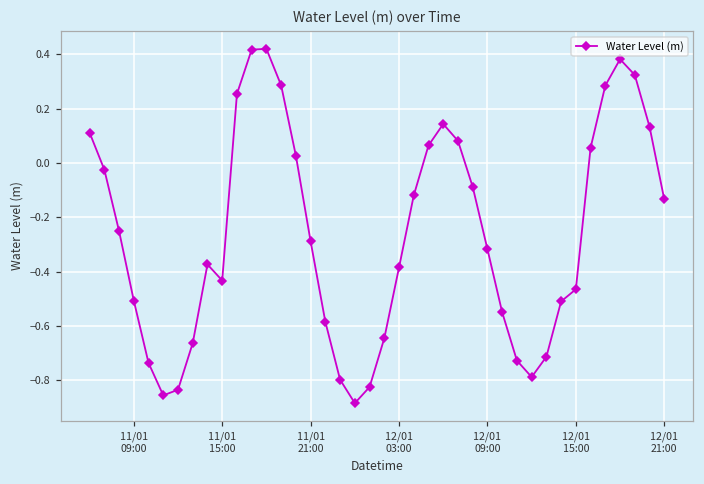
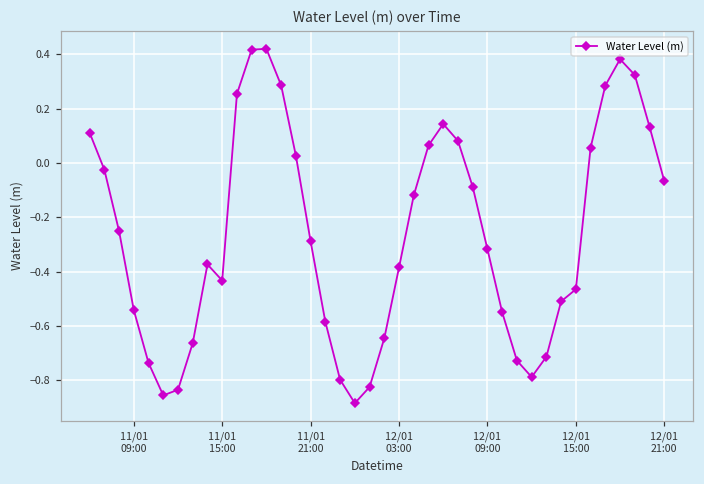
  {
-   "11/01 09:00": -0.51,
+   "11/01 09:00": -0.54,
    "11/01 15:00": -0.43,
    "11/01 21:00": -0.29,
    "12/01 03:00": -0.38,
    "12/01 09:00": -0.32,
    "12/01 15:00": -0.46,
-   "12/01 21:00": -0.13
+   "12/01 21:00": -0.07
  }
